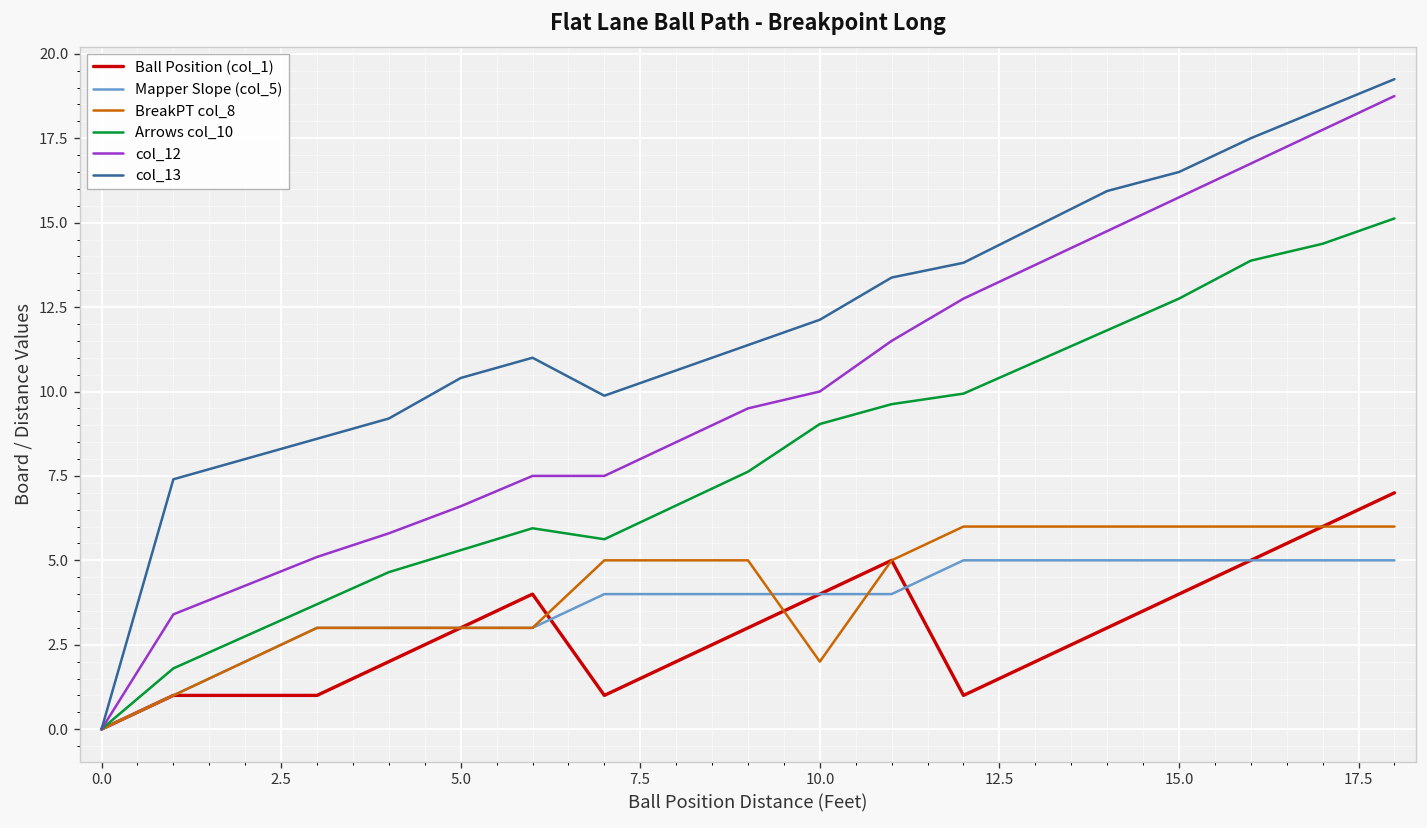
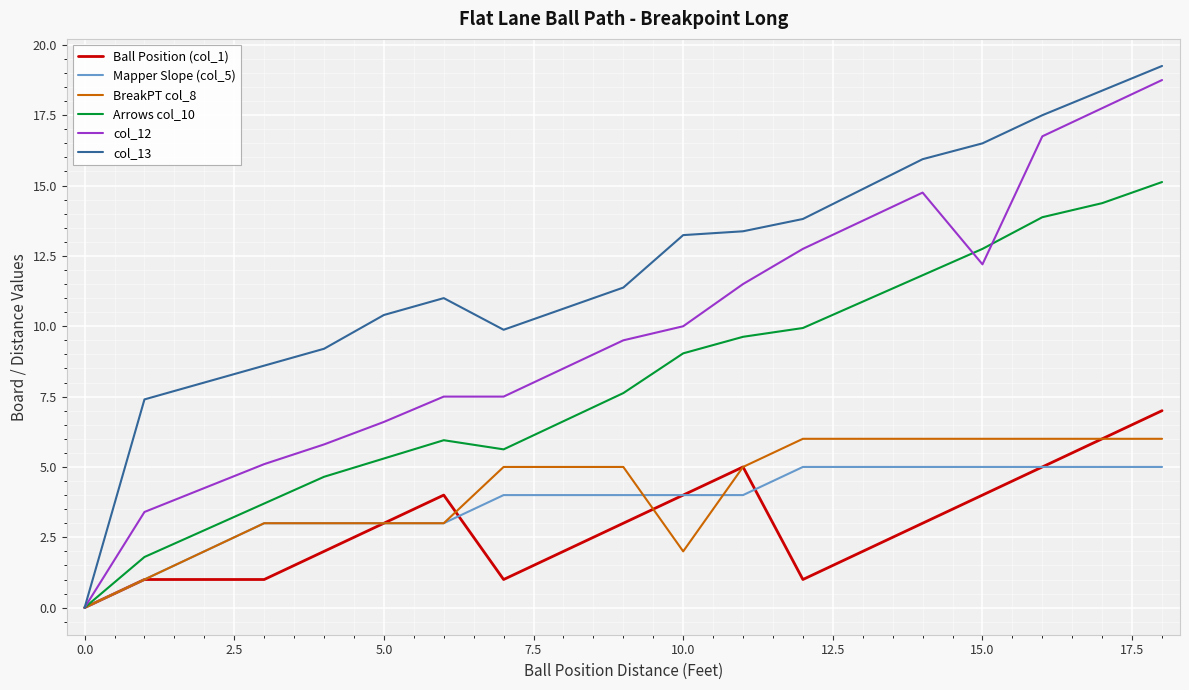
  {
    "Ball Position (col_1)": {
      "15.0": 4.0
    },
    "Mapper Slope (col_5)": {
      "15.0": 5.0
    },
    "BreakPT col_8": {
      "10.0": 2.0,
      "15.0": 6.0
    },
    "Arrows col_10": {
      "5.0": 5.3,
      "10.0": 9.0,
      "15.0": 12.8
    },
    "col_12": {
      "5.0": 6.6,
      "10.0": 10.0,
-     "15.0": 15.8
+     "15.0": 12.2
    },
    "col_13": {
      "5.0": 10.4,
-     "10.0": 12.1,
+     "10.0": 13.2,
      "15.0": 16.5
    }
  }
